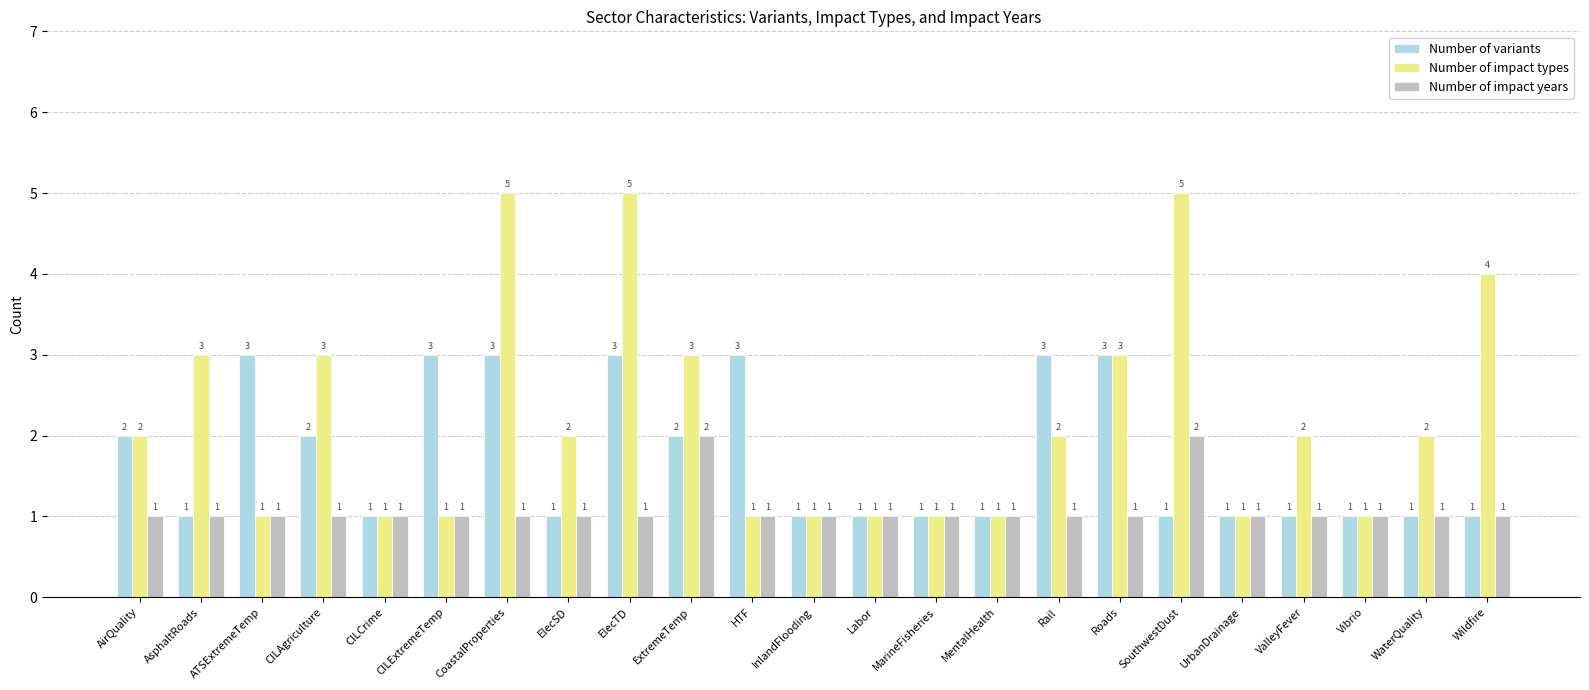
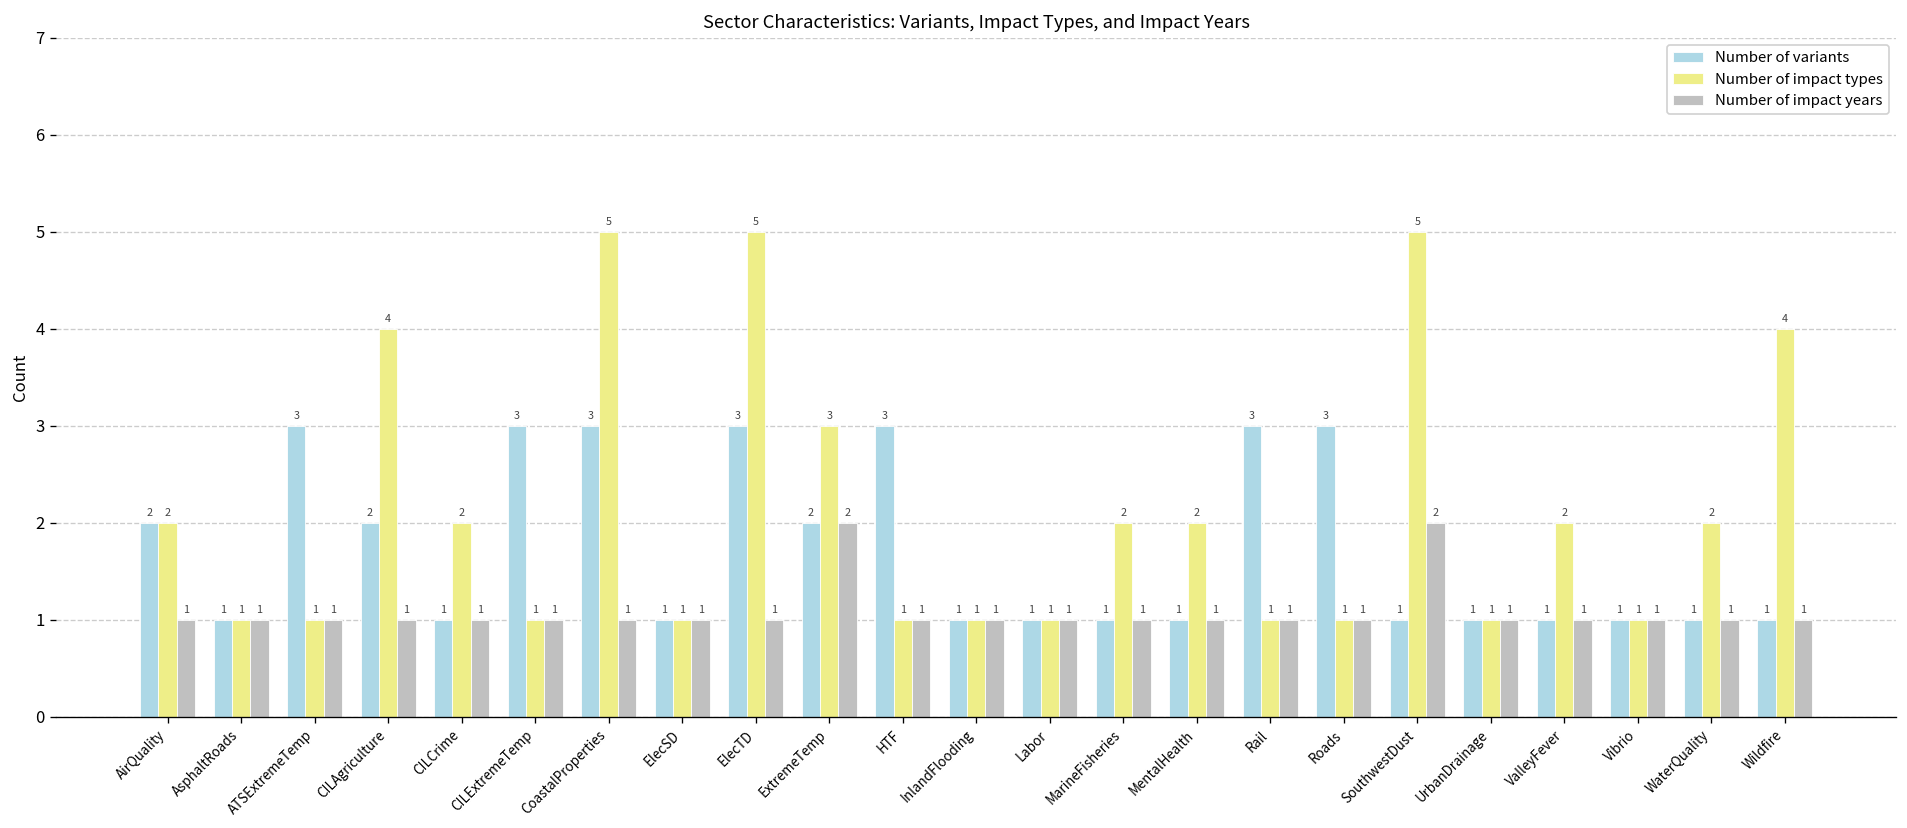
  {
    "Number of impact types": {
      "AirQuality": 2,
-     "AsphaltRoads": 3,
+     "AsphaltRoads": 1,
      "ATSExtremeTemp": 1,
-     "CILAgriculture": 3,
-     "CILCrime": 1,
+     "CILAgriculture": 4,
+     "CILCrime": 2,
      "CILExtremeTemp": 1,
      "CoastalProperties": 5,
-     "ElecSD": 2,
+     "ElecSD": 1,
      "ElecTD": 5,
      "ExtremeTemp": 3,
      "HTF": 1,
      "InlandFlooding": 1,
      "Labor": 1,
-     "MarineFisheries": 1,
-     "MentalHealth": 1,
-     "Rail": 2,
-     "Roads": 3,
+     "MarineFisheries": 2,
+     "MentalHealth": 2,
+     "Rail": 1,
+     "Roads": 1,
      "SouthwestDust": 5,
      "UrbanDrainage": 1,
      "ValleyFever": 2,
      "Vibrio": 1,
      "WaterQuality": 2,
      "Wildfire": 4
    }
  }
